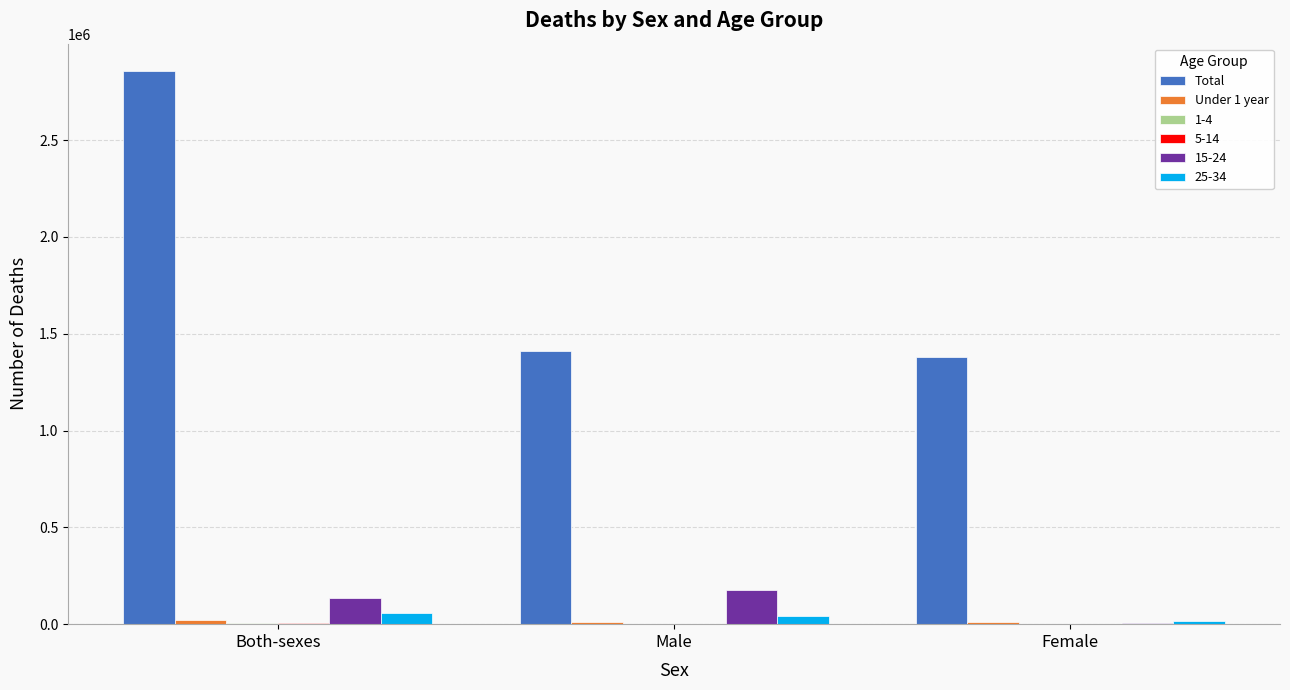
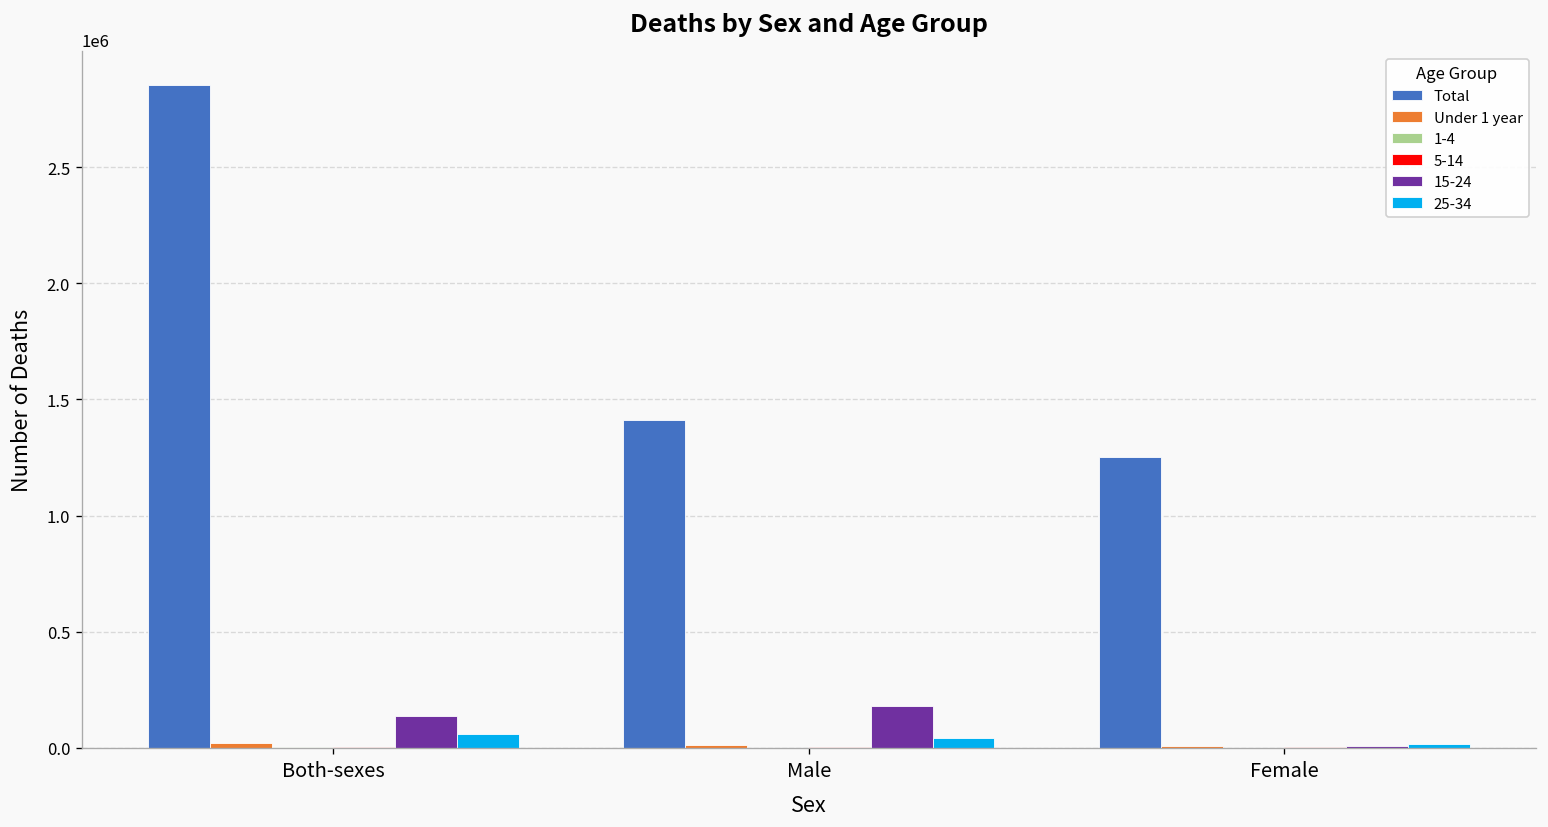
  {
    "Total": {
      "Both-sexes": 2850000,
      "Male": 1410000,
-     "Female": 1380000
+     "Female": 1250000
    },
    "Under 1 year": {
      "Both-sexes": 20000
    },
    "15-24": {
      "Both-sexes": 140000,
      "Male": 180000
    },
    "25-34": {
      "Both-sexes": 60000,
      "Male": 40000,
      "Female": 20000
    }
  }
